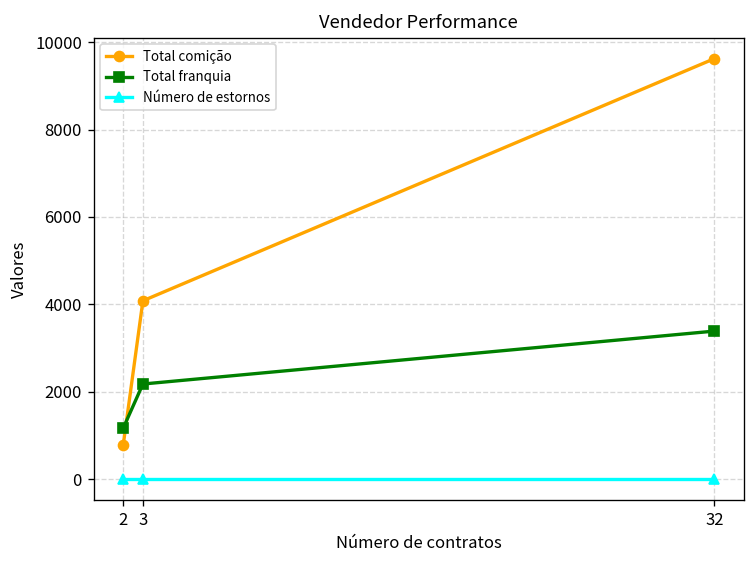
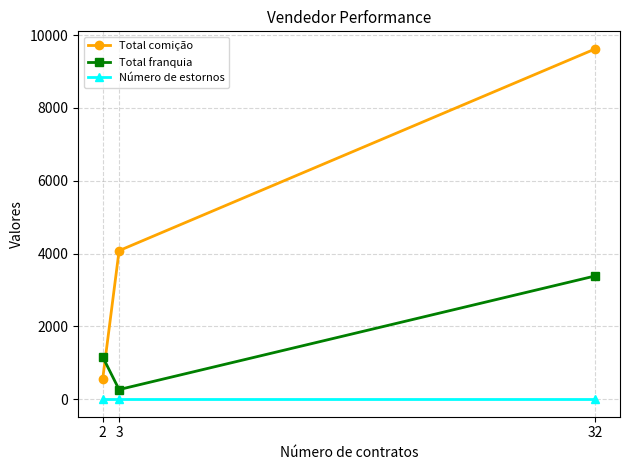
  {
    "Total comição": {
-     "2": 800,
+     "2": 600,
      "3": 4100,
      "32": 9600
    },
    "Total franquia": {
      "2": 1200,
-     "3": 2200,
+     "3": 300,
      "32": 3400
    },
    "Número de estornos": {
      "2": 0,
      "3": 0,
      "32": 0
    }
  }
